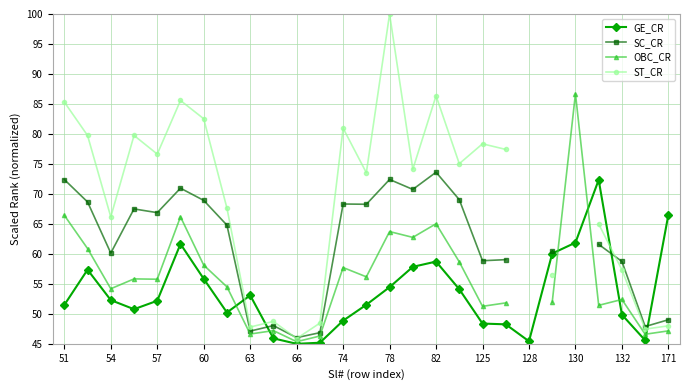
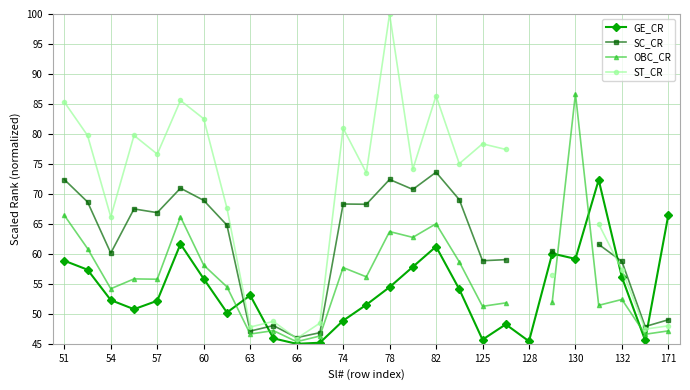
  {
    "GE_CR": {
-     "51": 51,
+     "51": 59,
      "54": 52,
      "57": 52,
      "60": 56,
      "63": 53,
      "74": 49,
      "78": 54,
-     "82": 59,
-     "125": 48,
+     "82": 61,
+     "125": 46,
      "128": 45,
-     "130": 62,
-     "132": 50,
+     "130": 59,
+     "132": 56,
      "171": 67
    },
    "SC_CR": {
      "51": 72,
      "54": 60,
      "57": 67,
      "60": 69,
      "63": 47,
      "74": 68,
      "78": 72,
      "82": 74,
      "125": 59,
      "132": 59,
      "171": 49
    },
    "OBC_CR": {
      "51": 66,
      "54": 54,
      "57": 56,
      "60": 58,
      "63": 47,
      "74": 58,
      "78": 64,
      "82": 65,
      "125": 51,
      "130": 87,
      "132": 52,
      "171": 47
    },
    "ST_CR": {
      "51": 85,
      "54": 66,
      "57": 77,
      "60": 83,
      "63": 48,
      "74": 81,
      "78": 100,
      "82": 86,
      "125": 78,
      "132": 57,
      "171": 48
    }
  }
